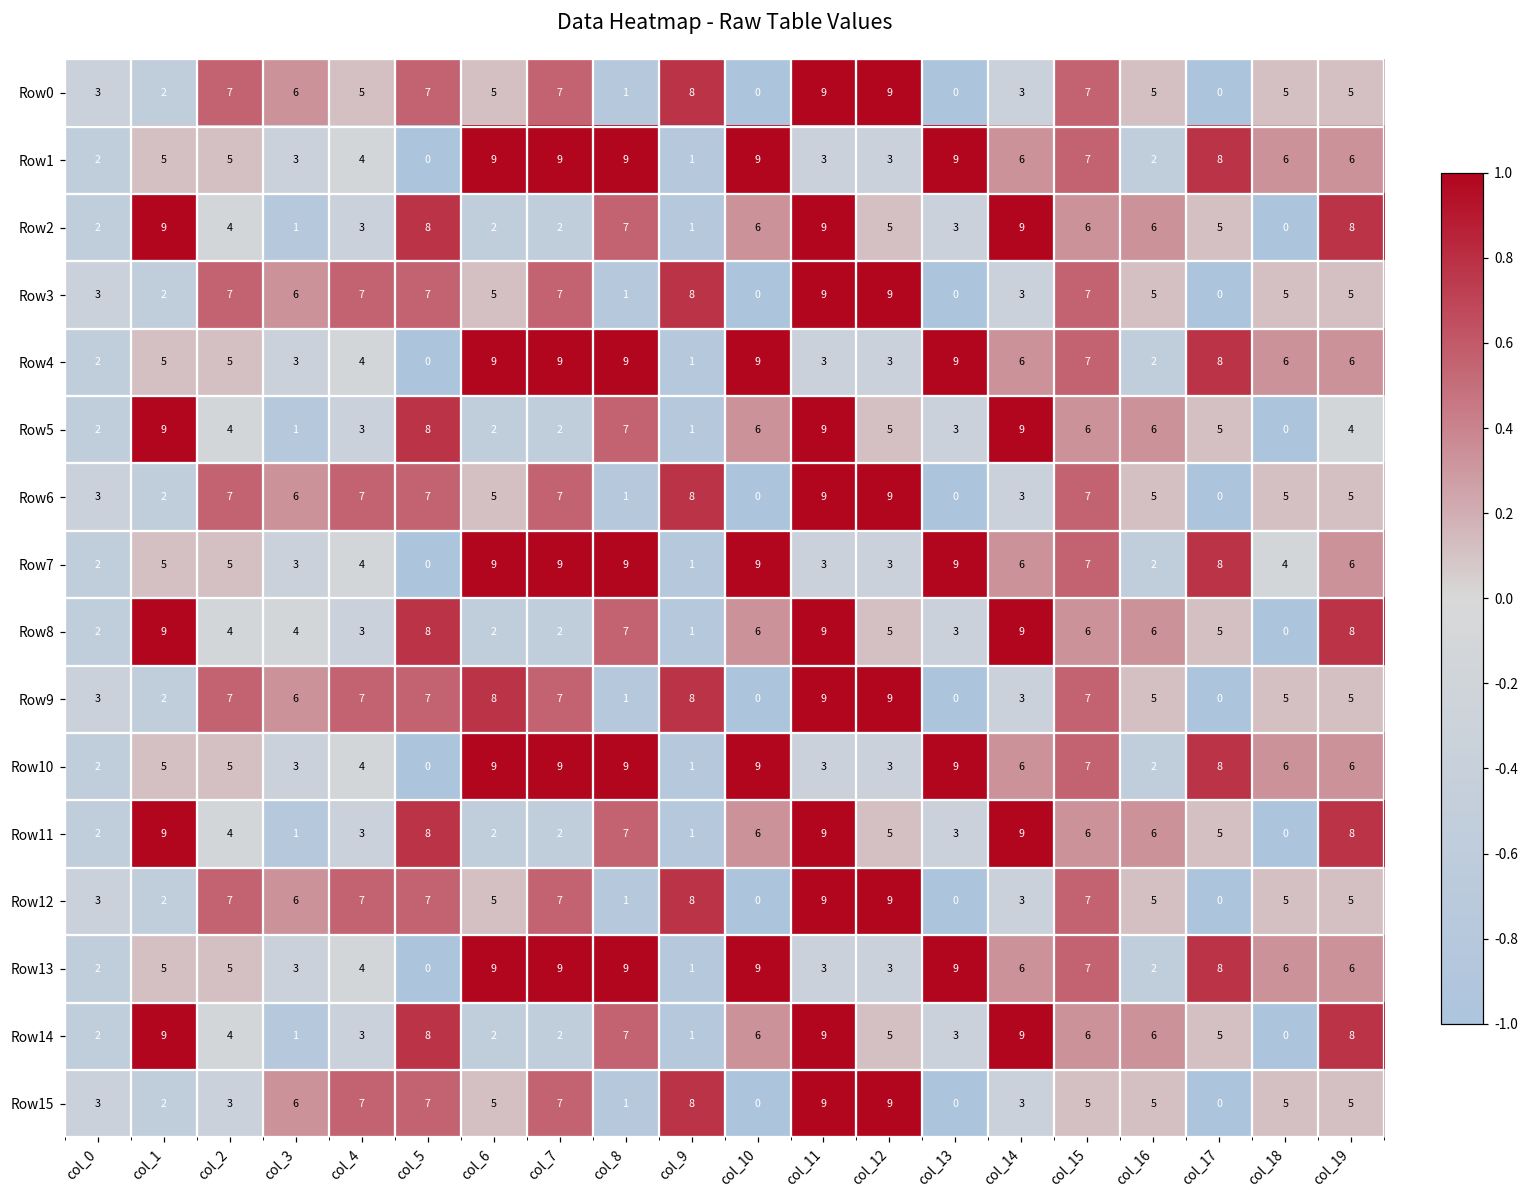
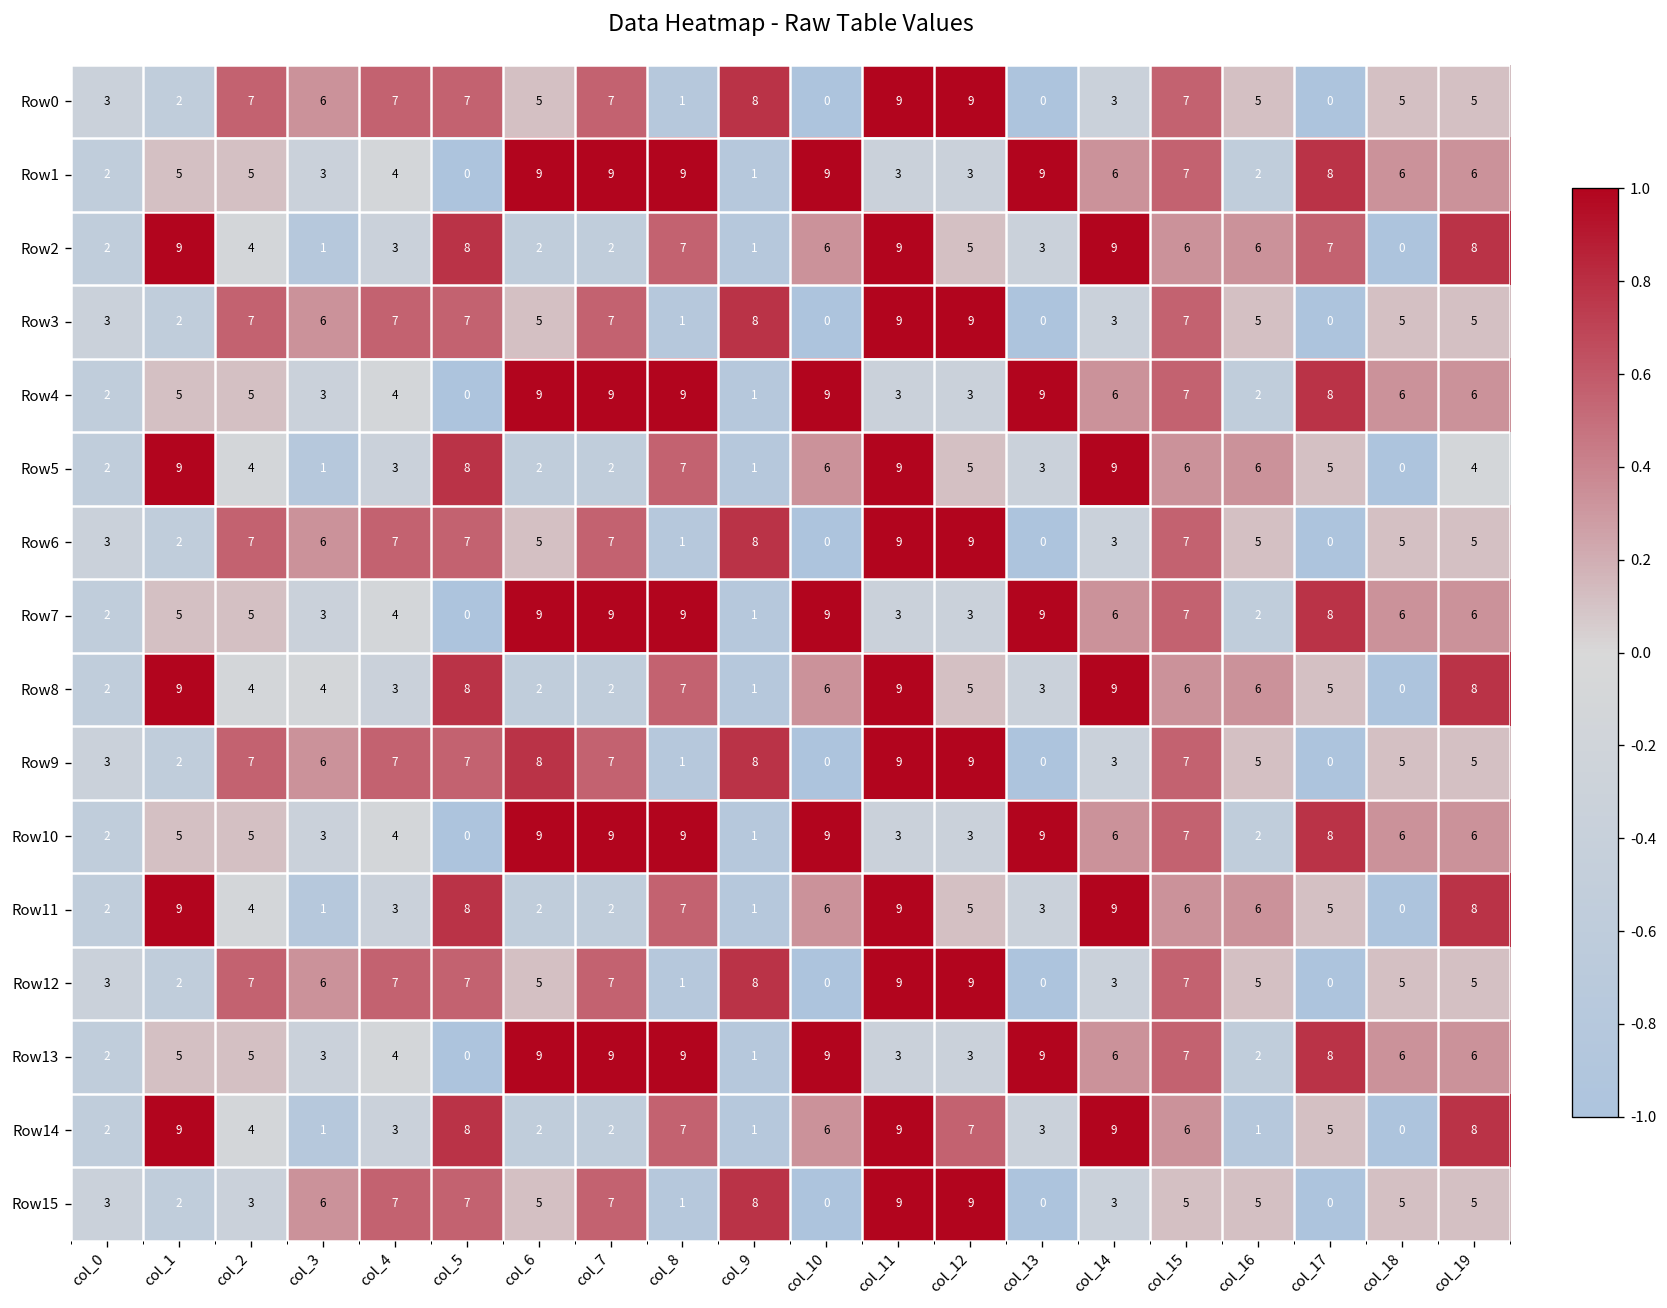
  {
    "Row0": {
      "col_0": 3,
      "col_1": 2,
      "col_2": 7,
      "col_3": 6,
-     "col_4": 5,
+     "col_4": 7,
      "col_5": 7,
      "col_6": 5,
      "col_7": 7,
      "col_8": 1,
      "col_9": 8,
      "col_10": 0,
      "col_11": 9,
      "col_12": 9,
      "col_13": 0,
      "col_14": 3,
      "col_15": 7,
      "col_16": 5,
      "col_17": 0,
      "col_18": 5,
      "col_19": 5
    },
    "Row2": {
      "col_0": 2,
      "col_1": 9,
      "col_2": 4,
      "col_3": 1,
      "col_4": 3,
      "col_5": 8,
      "col_6": 2,
      "col_7": 2,
      "col_8": 7,
      "col_9": 1,
      "col_10": 6,
      "col_11": 9,
      "col_12": 5,
      "col_13": 3,
      "col_14": 9,
      "col_15": 6,
      "col_16": 6,
-     "col_17": 5,
+     "col_17": 7,
      "col_18": 0,
      "col_19": 8
    },
    "Row7": {
      "col_0": 2,
      "col_1": 5,
      "col_2": 5,
      "col_3": 3,
      "col_4": 4,
      "col_5": 0,
      "col_6": 9,
      "col_7": 9,
      "col_8": 9,
      "col_9": 1,
      "col_10": 9,
      "col_11": 3,
      "col_12": 3,
      "col_13": 9,
      "col_14": 6,
      "col_15": 7,
      "col_16": 2,
      "col_17": 8,
-     "col_18": 4,
+     "col_18": 6,
      "col_19": 6
    },
    "Row14": {
      "col_0": 2,
      "col_1": 9,
      "col_2": 4,
      "col_3": 1,
      "col_4": 3,
      "col_5": 8,
      "col_6": 2,
      "col_7": 2,
      "col_8": 7,
      "col_9": 1,
      "col_10": 6,
      "col_11": 9,
-     "col_12": 5,
+     "col_12": 7,
      "col_13": 3,
      "col_14": 9,
      "col_15": 6,
-     "col_16": 6,
+     "col_16": 1,
      "col_17": 5,
      "col_18": 0,
      "col_19": 8
    }
  }
